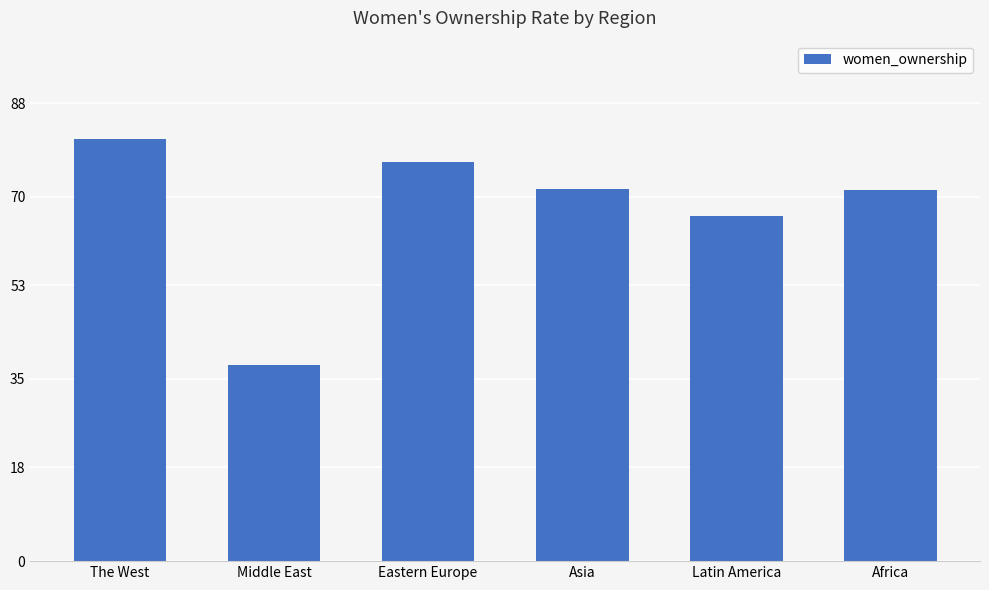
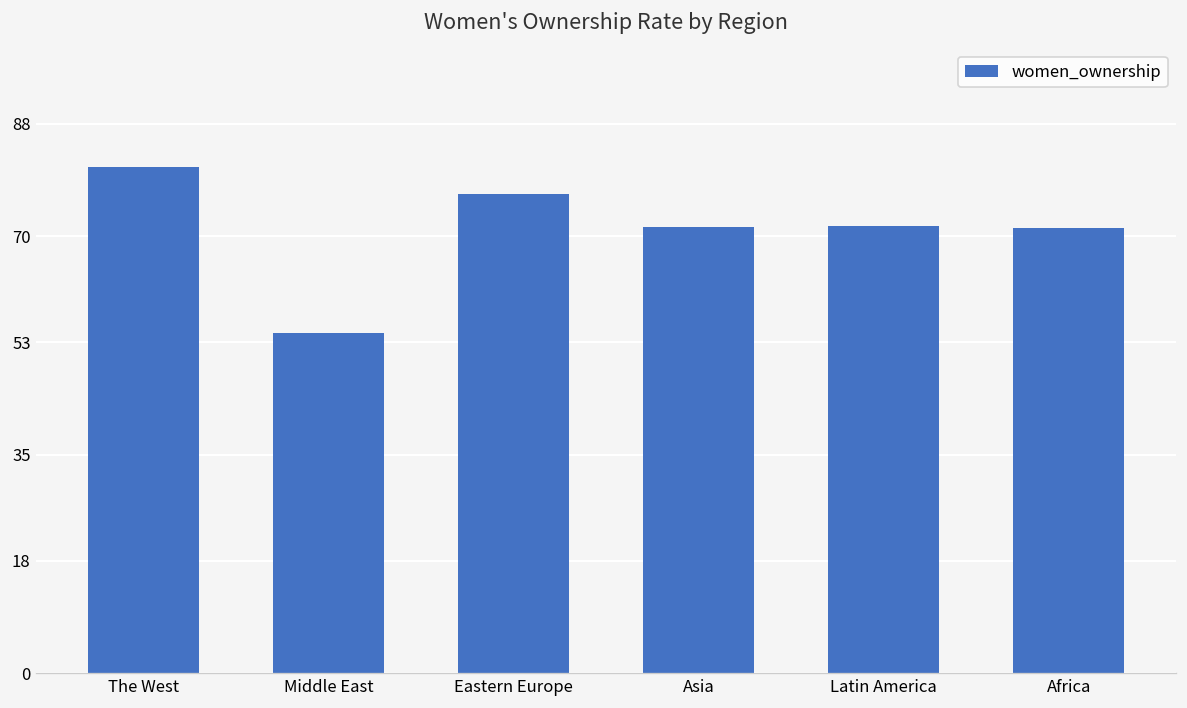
  {
    "The West": 81,
-   "Middle East": 38,
+   "Middle East": 55,
    "Eastern Europe": 77,
    "Asia": 71,
-   "Latin America": 66,
+   "Latin America": 72,
    "Africa": 71
  }
